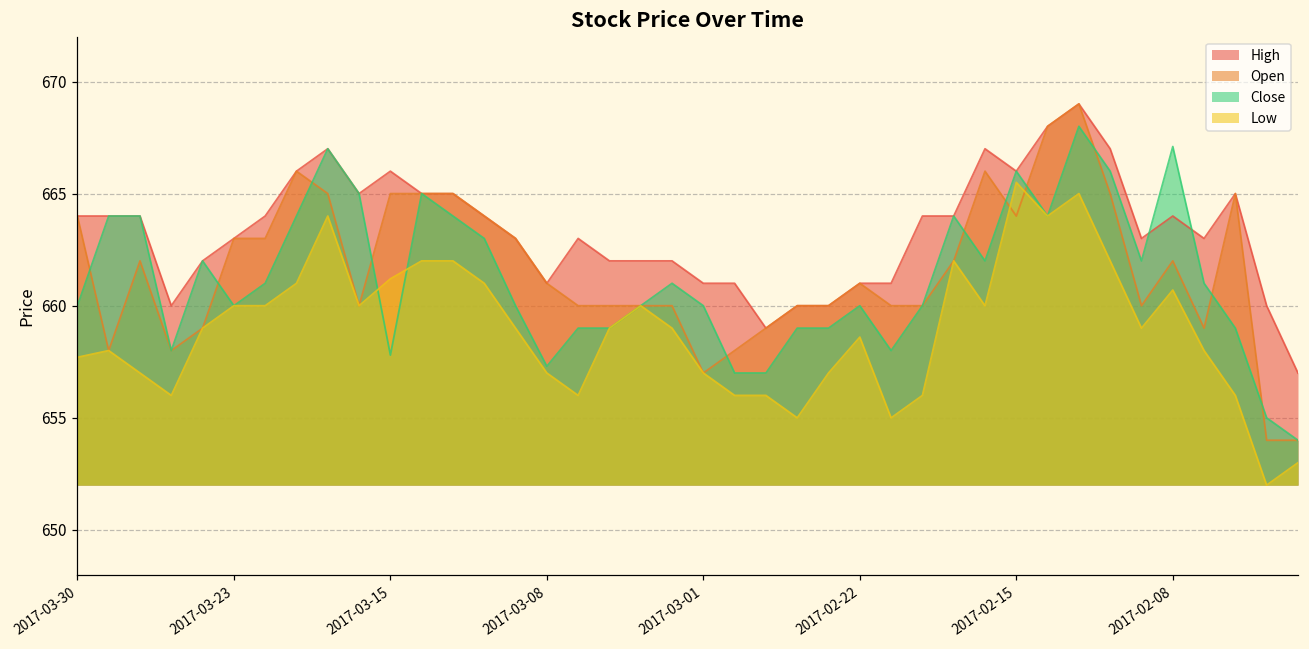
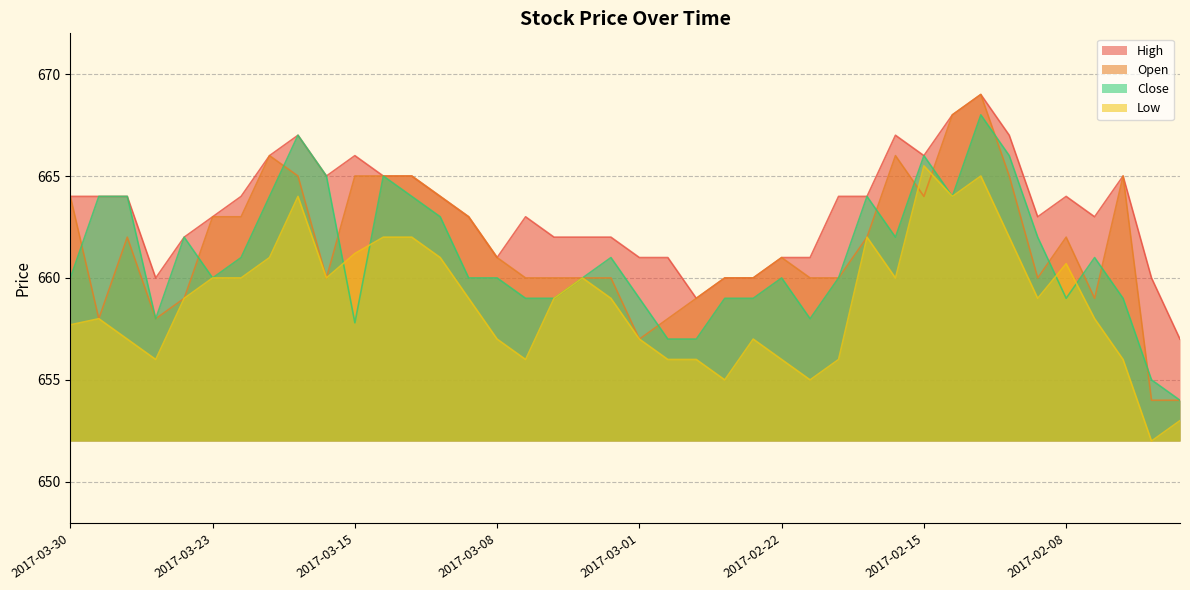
  {
    "Close": {
      "2017-03-30": 660.0,
      "2017-03-15": 657.8,
-     "2017-03-08": 657.3,
-     "2017-03-01": 660,
+     "2017-03-08": 660.0,
+     "2017-03-01": 659,
      "2017-02-22": 660.0,
-     "2017-02-08": 667.1
+     "2017-02-08": 659.0
    },
    "Low": {
      "2017-03-30": 657.7,
      "2017-03-15": 661.2,
      "2017-03-08": 657.0,
-     "2017-02-22": 658.6,
+     "2017-02-22": 656.0,
      "2017-02-15": 665.5,
      "2017-02-08": 660.7
    }
  }
